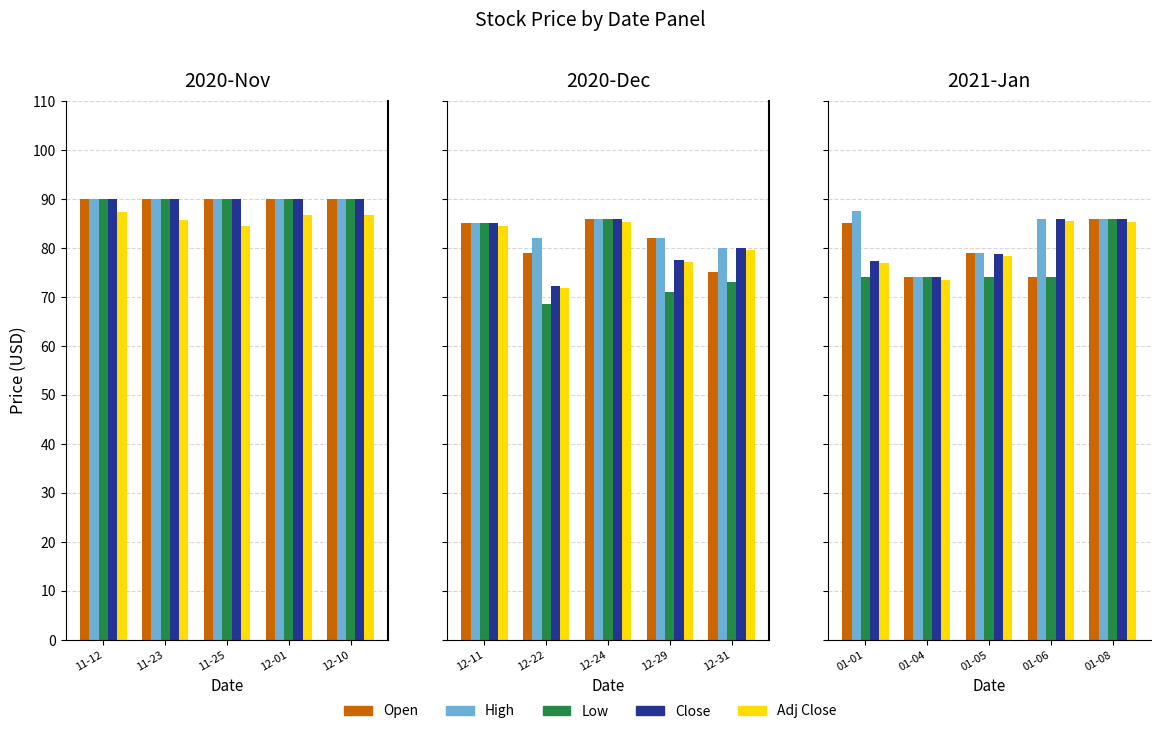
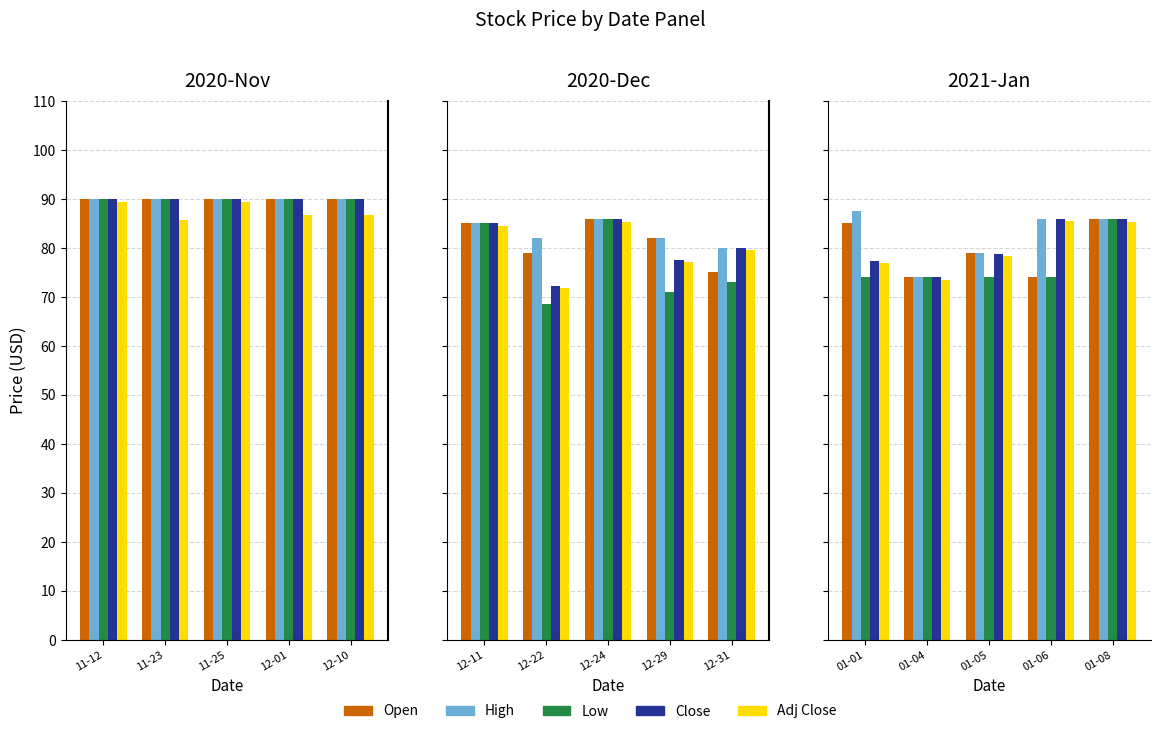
  {
    "2020-Nov": {
      "Open": {
        "11-12": 90,
        "11-23": 90,
        "11-25": 90,
        "12-01": 90,
        "12-10": 90
      },
      "High": {
        "11-12": 90,
        "11-23": 90,
        "11-25": 90,
        "12-01": 90,
        "12-10": 90
      },
      "Low": {
        "11-12": 90,
        "11-23": 90,
        "11-25": 90,
        "12-01": 90,
        "12-10": 90
      },
      "Close": {
        "11-12": 90,
        "11-23": 90,
        "11-25": 90,
        "12-01": 90,
        "12-10": 90
      },
      "Adj Close": {
-       "11-12": 87,
+       "11-12": 89,
        "11-23": 86,
-       "11-25": 85,
+       "11-25": 89,
        "12-01": 87,
        "12-10": 87
      }
    }
  }
